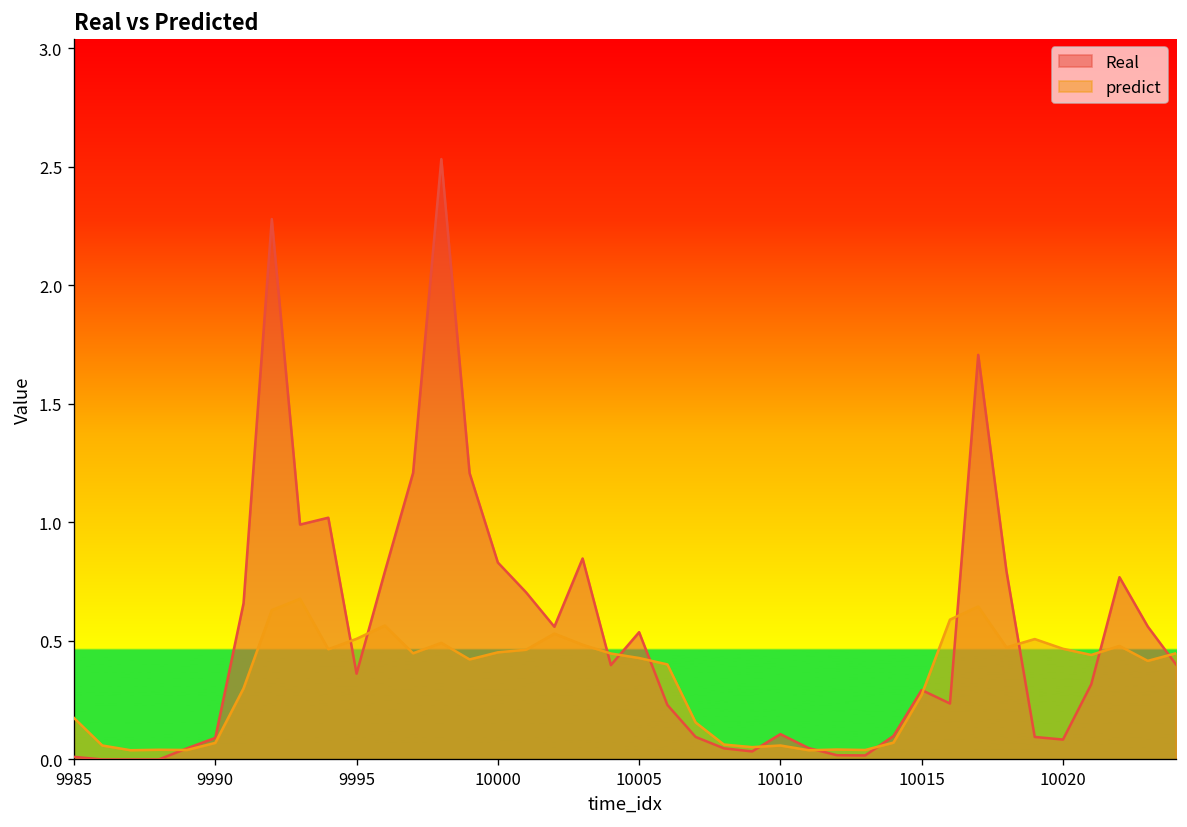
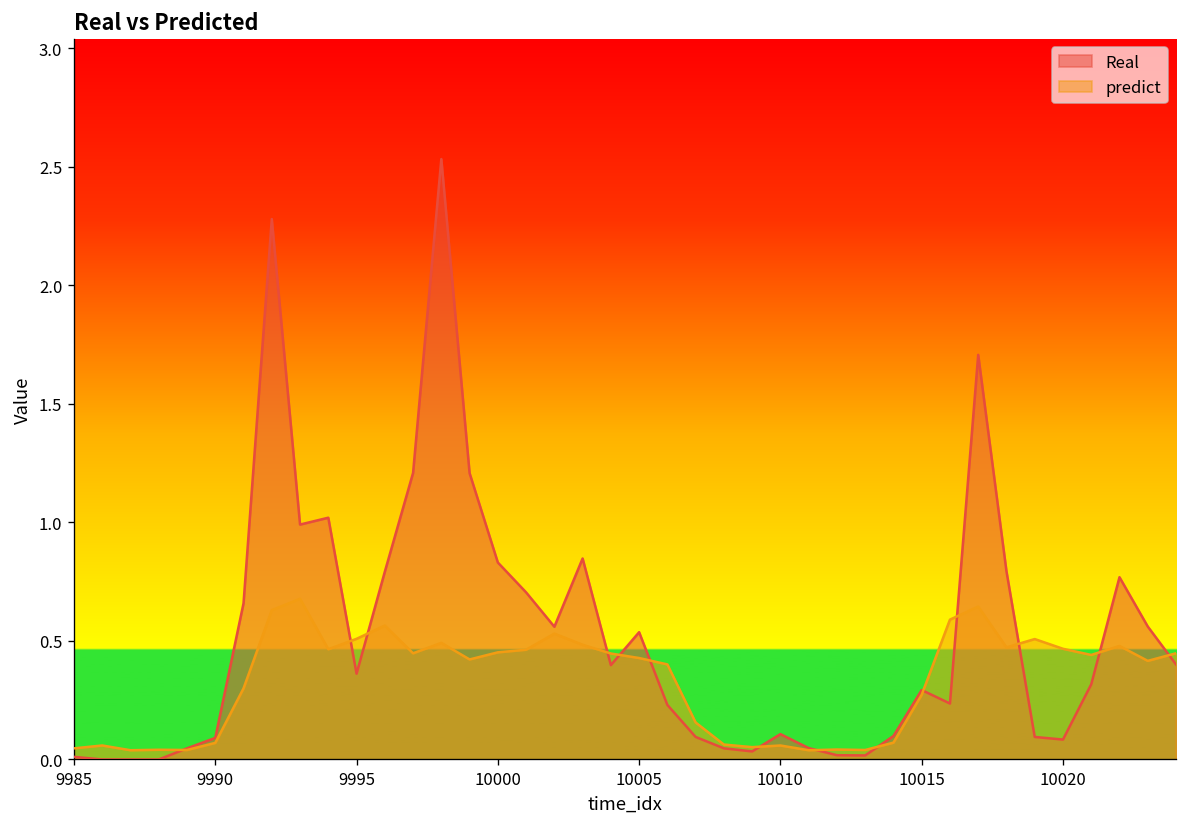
  {
    "Real": {
      "9985": 0.01,
      "9990": 0.09,
      "9995": 0.36,
      "10000": 0.83,
      "10005": 0.54,
      "10010": 0.11,
      "10015": 0.29,
      "10020": 0.08
    },
    "predict": {
-     "9985": 0.18,
+     "9985": 0.05,
      "9990": 0.07,
      "9995": 0.51,
      "10000": 0.45,
      "10005": 0.43,
      "10010": 0.06,
      "10015": 0.27,
      "10020": 0.47
    }
  }
